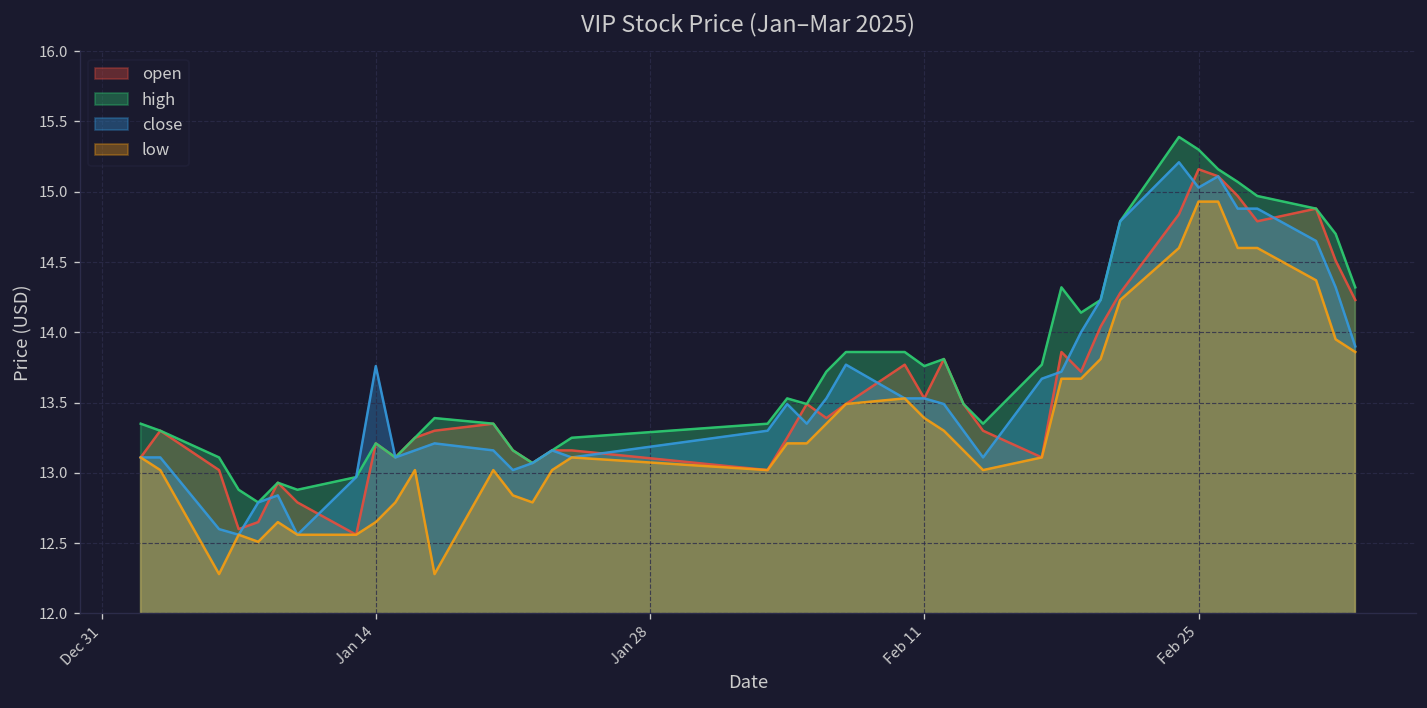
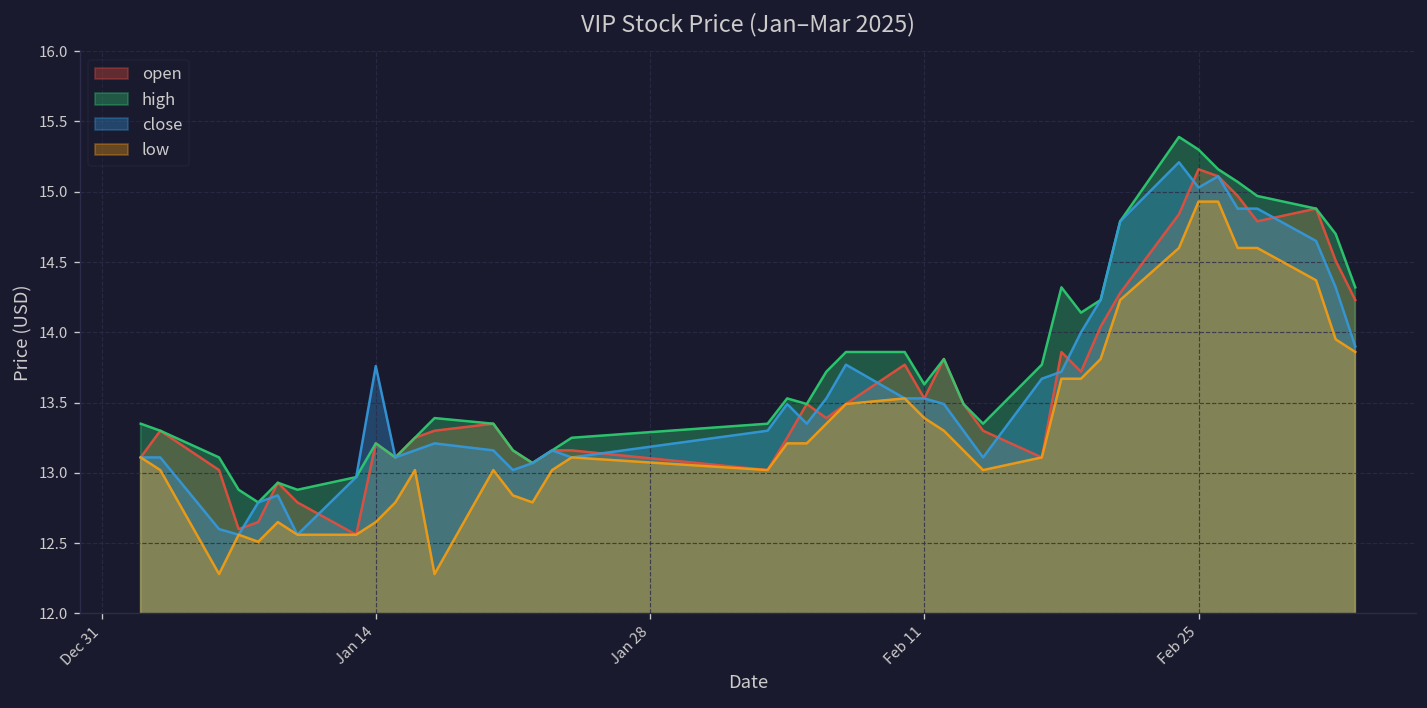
  {
    "high": {
-     "Feb 11": 13.76,
+     "Feb 11": 13.63,
      "Feb 25": 15.30
    },
    "close": {
      "Jan 14": 13.76,
      "Feb 25": 15.03
    }
  }
